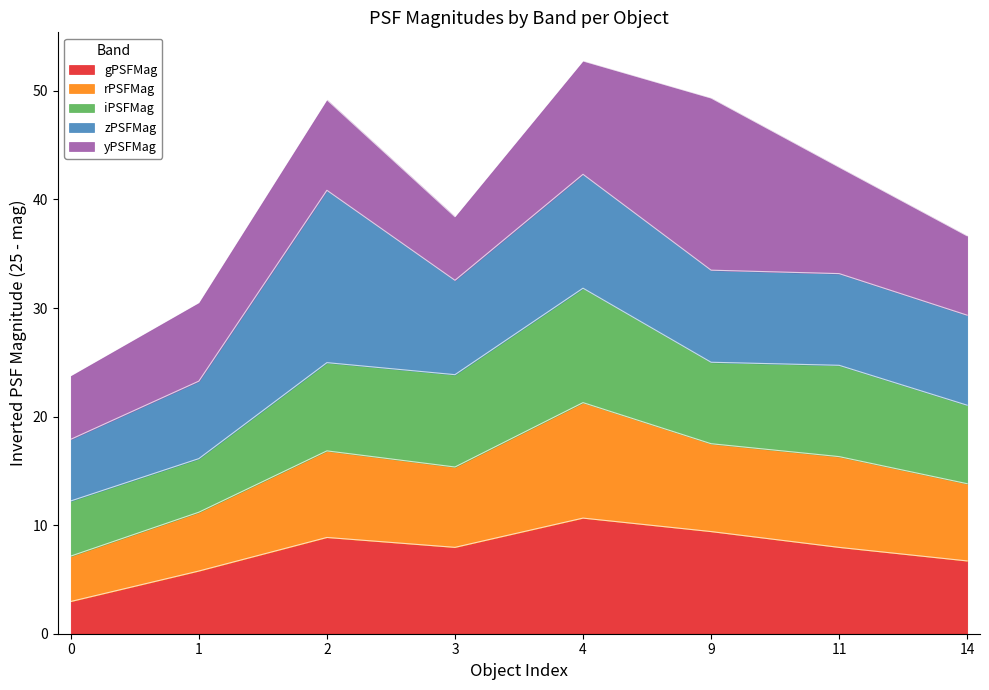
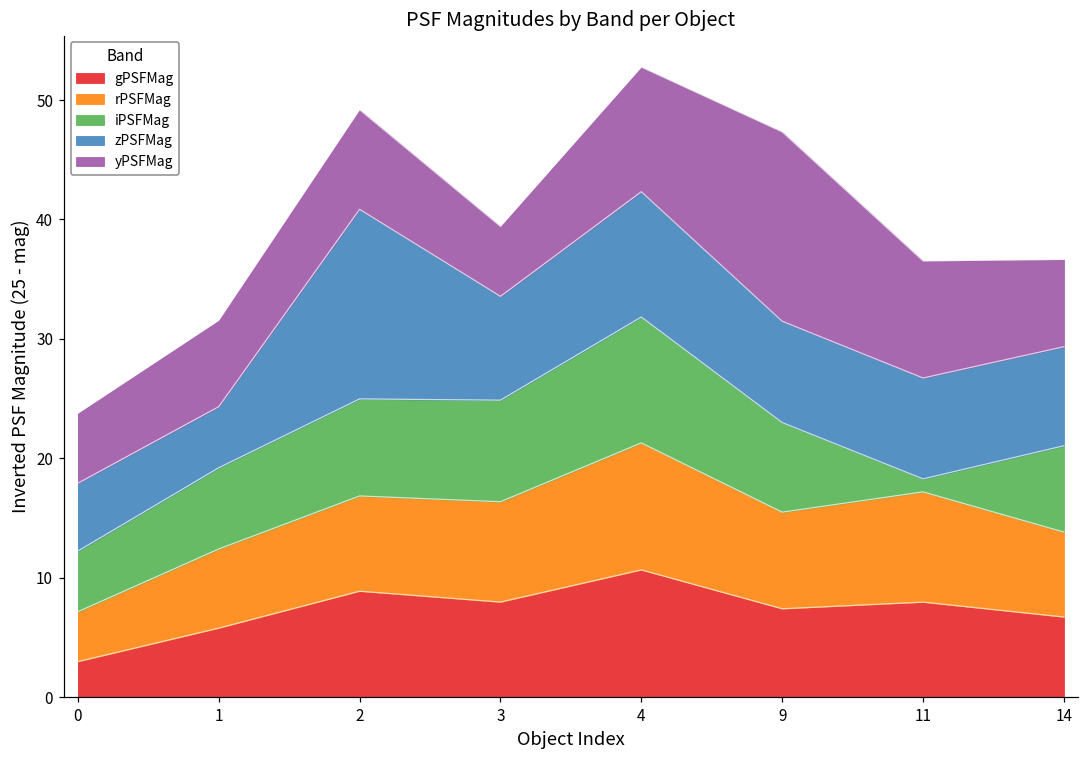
  {
    "gPSFMag": {
      "0": 3.0,
      "1": 5.8,
      "2": 8.9,
      "3": 8.0,
      "4": 10.6,
-     "9": 9.4,
+     "9": 7.4,
      "11": 8.0,
      "14": 6.7
    },
    "rPSFMag": {
      "0": 4.2,
-     "1": 5.4,
+     "1": 6.6,
      "2": 8.0,
-     "3": 7.4,
+     "3": 8.4,
      "4": 10.6,
      "9": 8.1,
-     "11": 8.4,
+     "11": 9.2,
      "14": 7.1
    },
    "iPSFMag": {
      "0": 5.1,
-     "1": 4.9,
+     "1": 6.8,
      "2": 8.1,
      "3": 8.5,
      "4": 10.5,
      "9": 7.5,
-     "11": 8.4,
+     "11": 1.1,
      "14": 7.2
    },
    "zPSFMag": {
      "0": 5.7,
-     "1": 7.1,
+     "1": 5.1,
      "2": 15.9,
      "3": 8.7,
      "4": 10.5,
      "9": 8.5,
      "11": 8.4,
      "14": 8.3
    },
    "yPSFMag": {
      "0": 5.9,
      "1": 7.2,
      "2": 8.3,
      "3": 5.9,
      "4": 10.4,
      "9": 15.9,
      "11": 9.8,
      "14": 7.3
    }
  }
